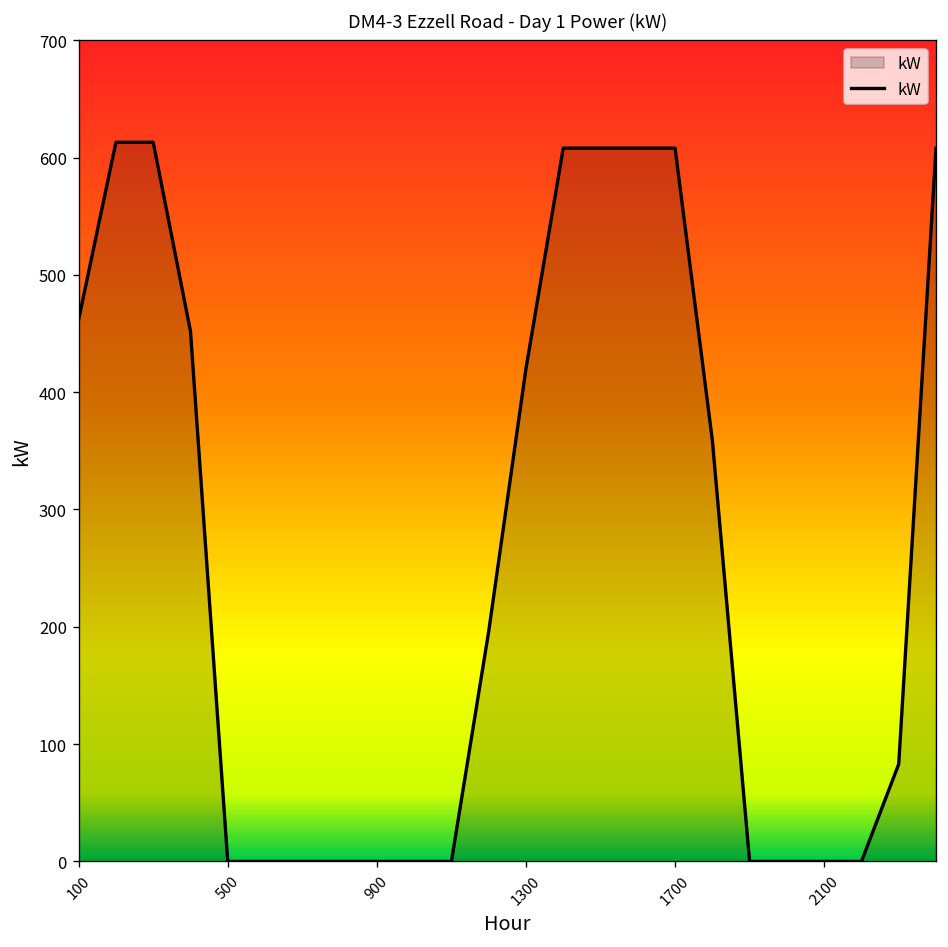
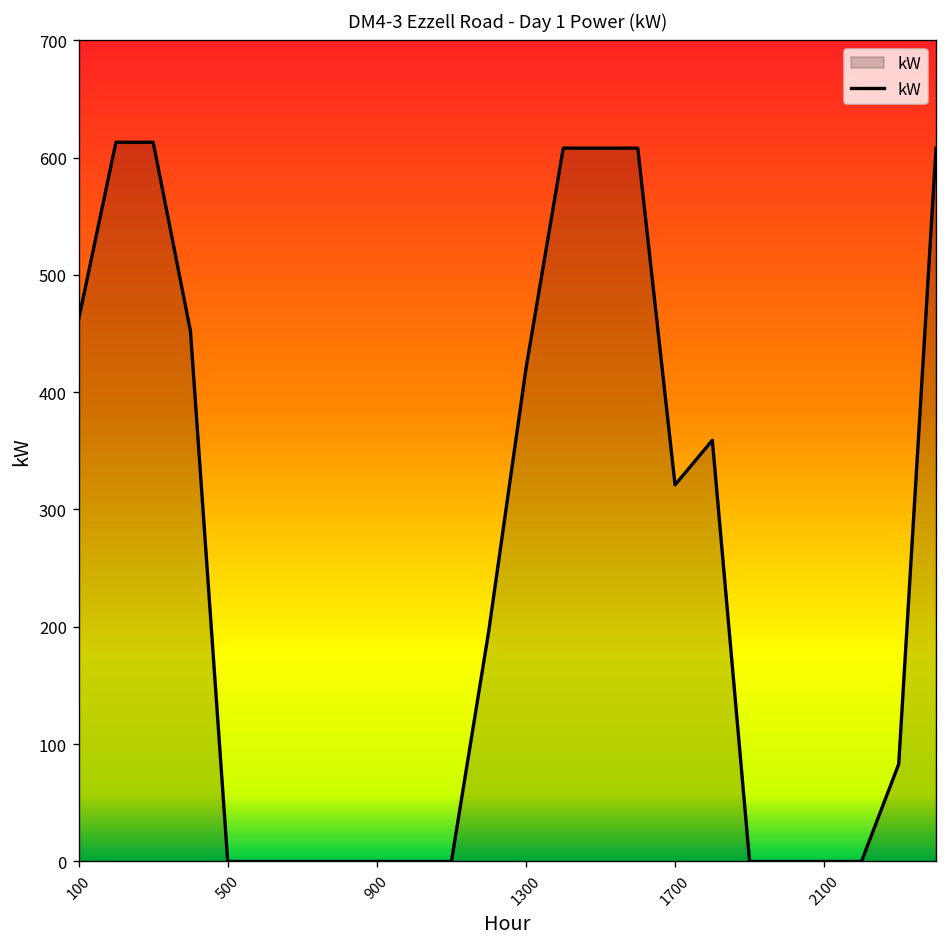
  {
    "100": 460,
    "500": 0,
    "900": 0,
    "1300": 420,
-   "1700": 610,
+   "1700": 320,
    "2100": 0
  }
